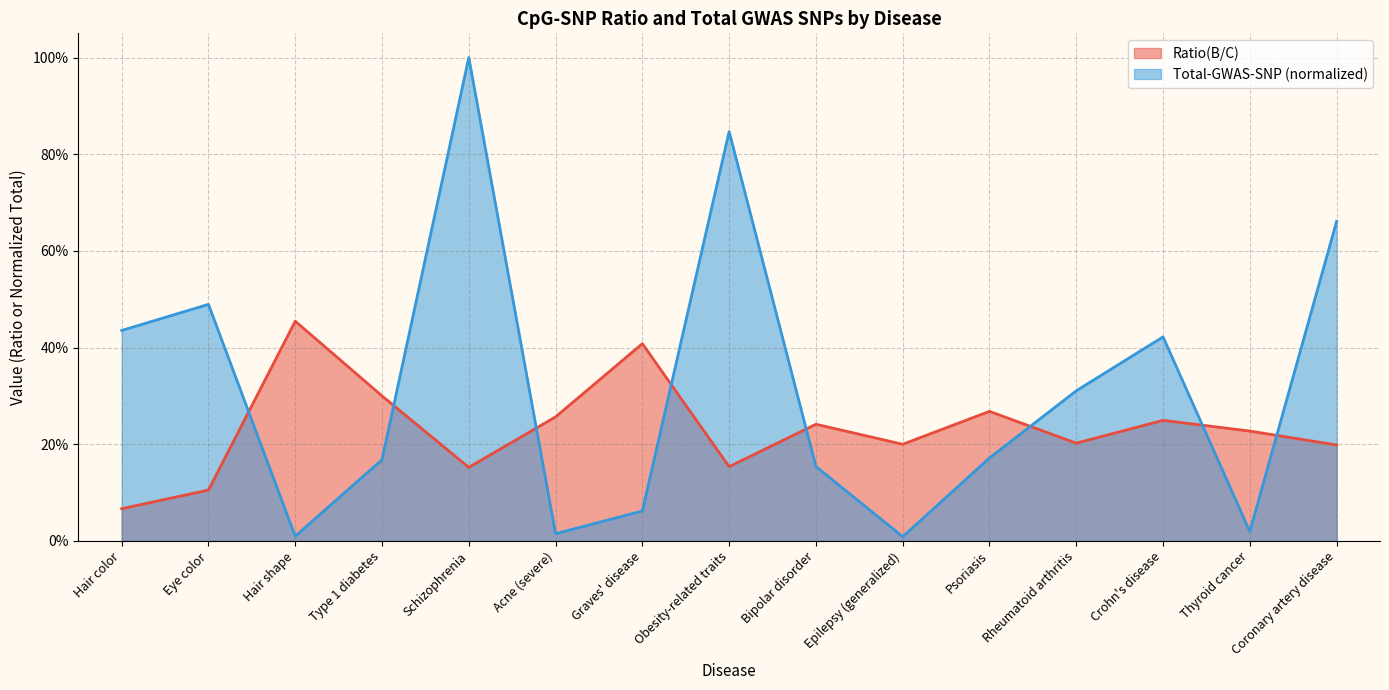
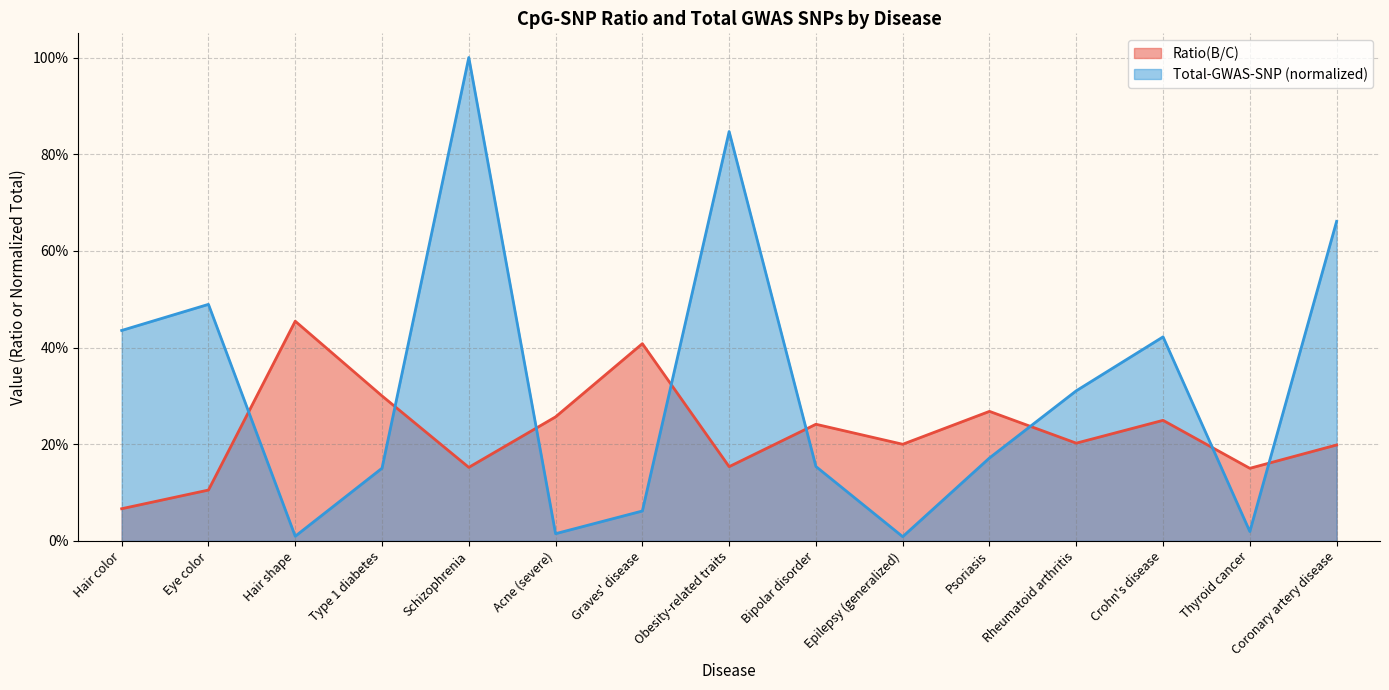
  {
    "Ratio(B/C)": {
      "Hair color": "7%",
      "Eye color": "11%",
      "Hair shape": "45%",
      "Type 1 diabetes": "30%",
      "Schizophrenia": "15%",
      "Acne (severe)": "26%",
      "Graves' disease": "41%",
      "Obesity-related traits": "15%",
      "Bipolar disorder": "24%",
      "Epilepsy (generalized)": "20%",
      "Psoriasis": "27%",
      "Rheumatoid arthritis": "20%",
      "Crohn's disease": "25%",
-     "Thyroid cancer": "23%",
+     "Thyroid cancer": "15%",
      "Coronary artery disease": "20%"
    },
    "Total-GWAS-SNP (normalized)": {
      "Hair color": "44%",
      "Eye color": "49%",
      "Hair shape": "1%",
-     "Type 1 diabetes": "17%",
+     "Type 1 diabetes": "15%",
      "Schizophrenia": "100%",
      "Acne (severe)": "2%",
      "Graves' disease": "6%",
      "Obesity-related traits": "85%",
      "Bipolar disorder": "15%",
      "Epilepsy (generalized)": "1%",
      "Psoriasis": "17%",
      "Rheumatoid arthritis": "31%",
      "Crohn's disease": "42%",
      "Thyroid cancer": "2%",
      "Coronary artery disease": "66%"
    }
  }
